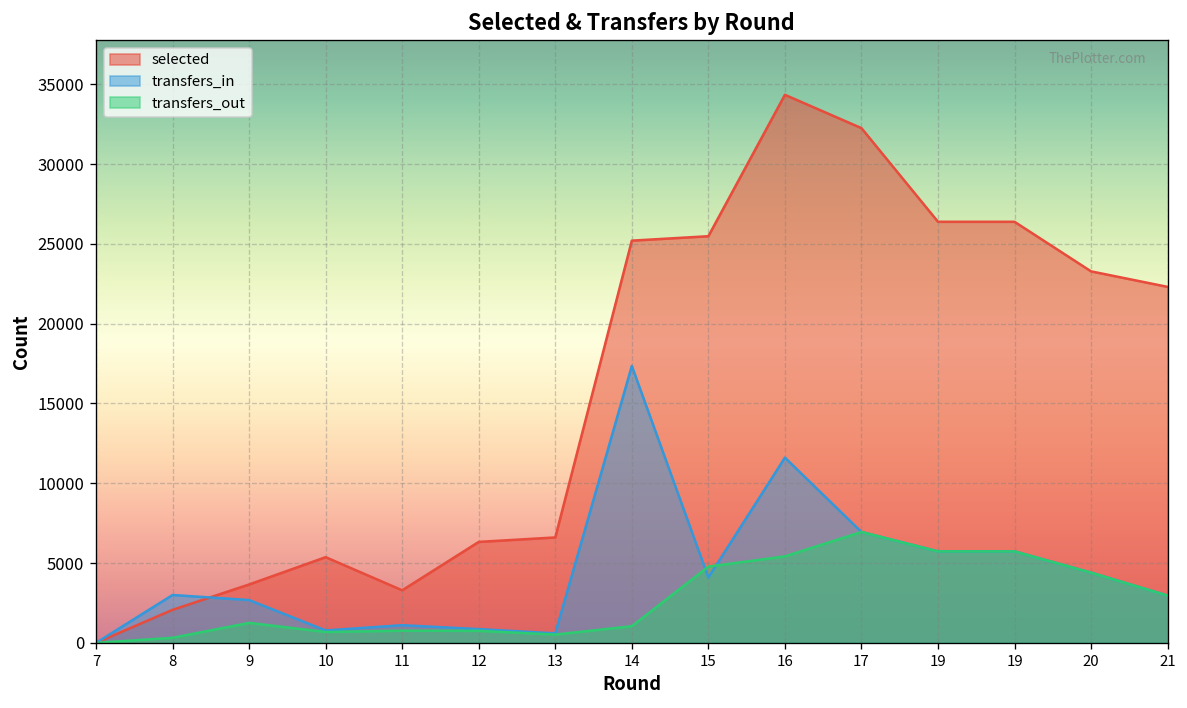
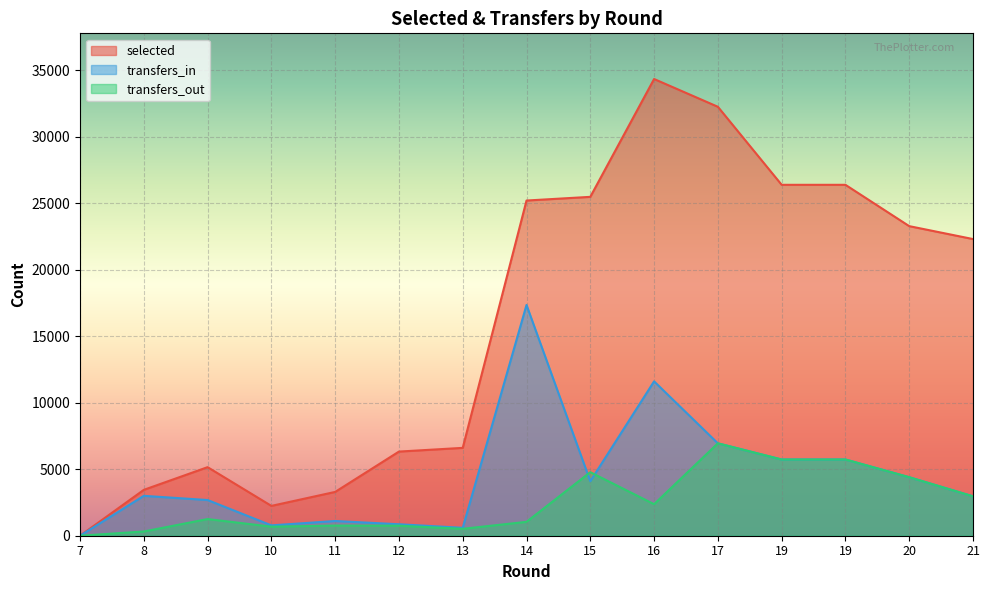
  {
    "selected": {
-     "8": 2100,
-     "9": 3700,
-     "10": 5400,
+     "8": 3400,
+     "9": 5200,
+     "10": 2200,
      "11": 3300,
      "12": 6300,
      "13": 6600,
      "14": 25200,
      "15": 25500,
      "16": 34300,
      "17": 32300,
      "20": 23300,
      "21": 22300
    },
    "transfers_in": {
      "8": 3000,
      "9": 2700,
      "11": 1100,
      "14": 17400,
      "15": 4100,
      "16": 11600
    },
    "transfers_out": {
      "8": 300,
      "9": 1300,
      "11": 800,
      "14": 1000,
      "15": 4800,
-     "16": 5400
+     "16": 2400
    }
  }
